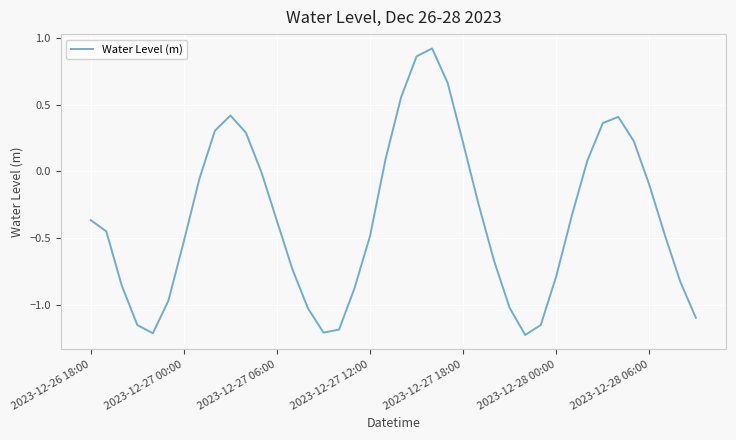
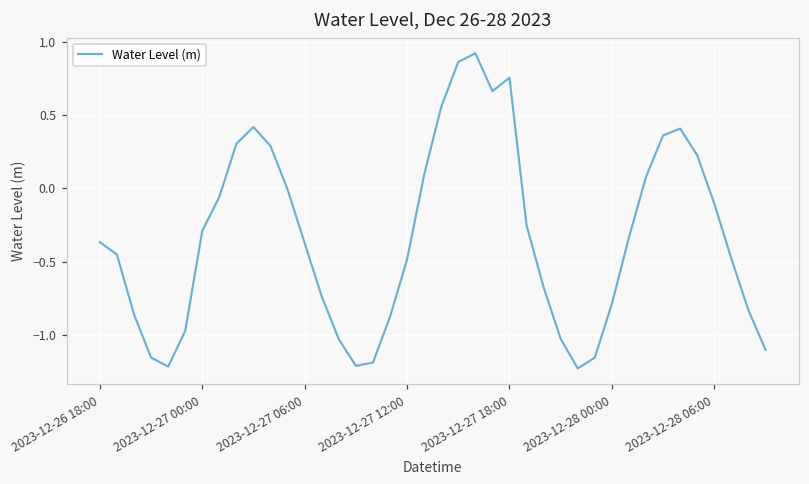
  {
    "2023-12-26 18:00": -0.37,
-   "2023-12-27 00:00": -0.52,
+   "2023-12-27 00:00": -0.29,
    "2023-12-27 06:00": -0.37,
    "2023-12-27 12:00": -0.48,
-   "2023-12-27 18:00": 0.21,
+   "2023-12-27 18:00": 0.75,
    "2023-12-28 00:00": -0.79,
    "2023-12-28 06:00": -0.10
  }
